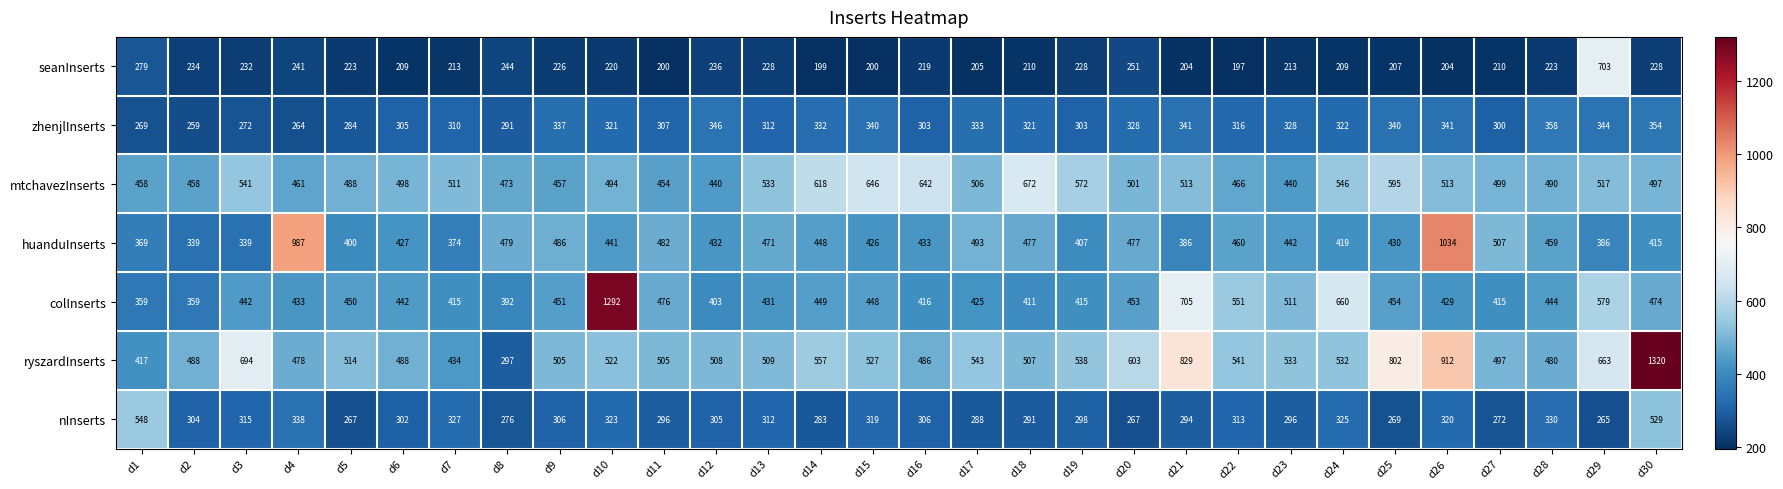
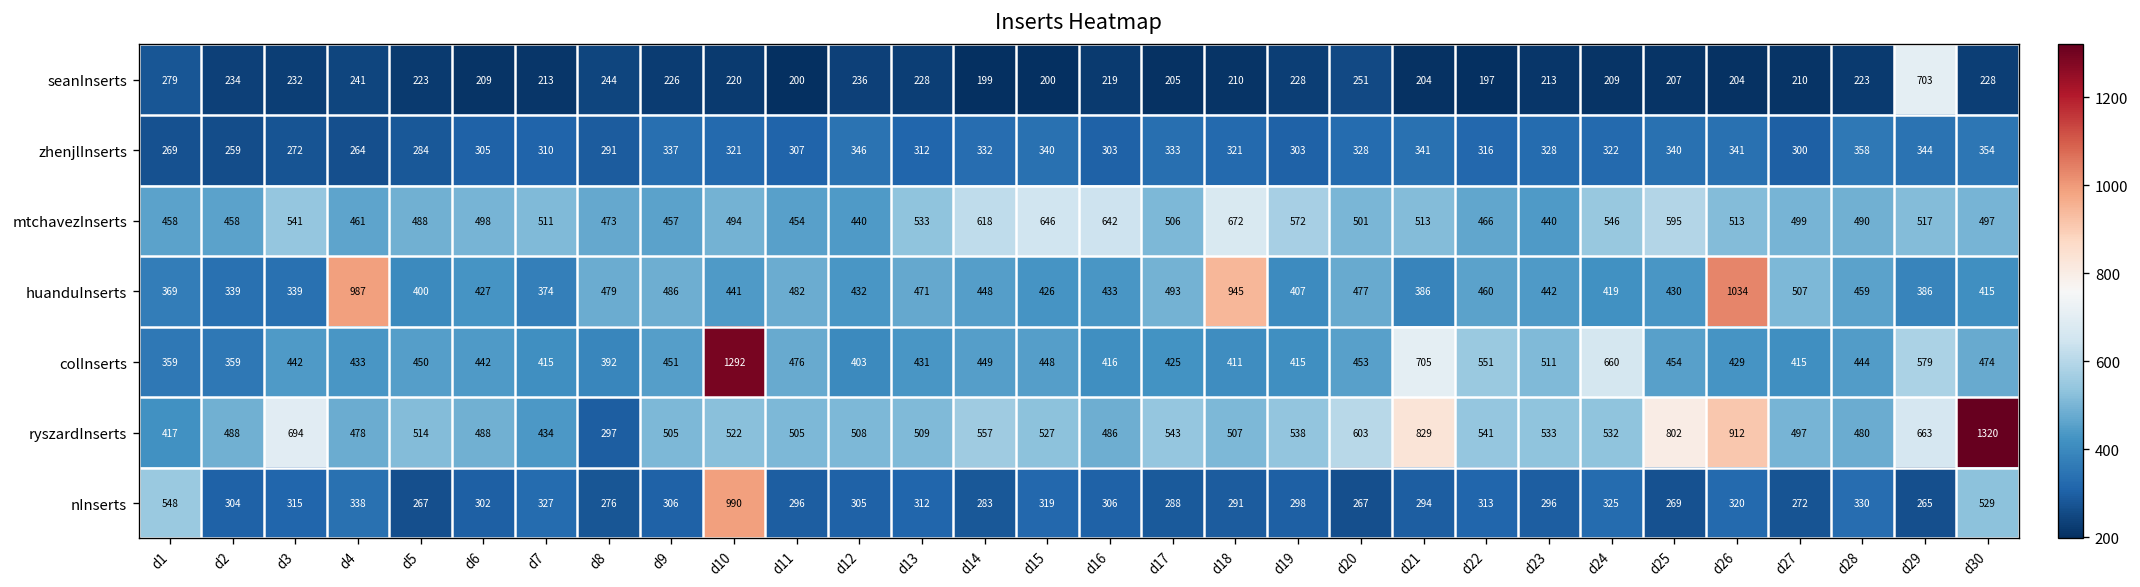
  {
    "huanduInserts": {
      "d1": 369,
      "d2": 339,
      "d3": 339,
      "d4": 987,
      "d5": 400,
      "d6": 427,
      "d7": 374,
      "d8": 479,
      "d9": 486,
      "d10": 441,
      "d11": 482,
      "d12": 432,
      "d13": 471,
      "d14": 448,
      "d15": 426,
      "d16": 433,
      "d17": 493,
-     "d18": 477,
+     "d18": 945,
      "d19": 407,
      "d20": 477,
      "d21": 386,
      "d22": 460,
      "d23": 442,
      "d24": 419,
      "d25": 430,
      "d26": 1034,
      "d27": 507,
      "d28": 459,
      "d29": 386,
      "d30": 415
    },
    "nInserts": {
      "d1": 548,
      "d2": 304,
      "d3": 315,
      "d4": 338,
      "d5": 267,
      "d6": 302,
      "d7": 327,
      "d8": 276,
      "d9": 306,
-     "d10": 323,
+     "d10": 990,
      "d11": 296,
      "d12": 305,
      "d13": 312,
      "d14": 283,
      "d15": 319,
      "d16": 306,
      "d17": 288,
      "d18": 291,
      "d19": 298,
      "d20": 267,
      "d21": 294,
      "d22": 313,
      "d23": 296,
      "d24": 325,
      "d25": 269,
      "d26": 320,
      "d27": 272,
      "d28": 330,
      "d29": 265,
      "d30": 529
    }
  }
